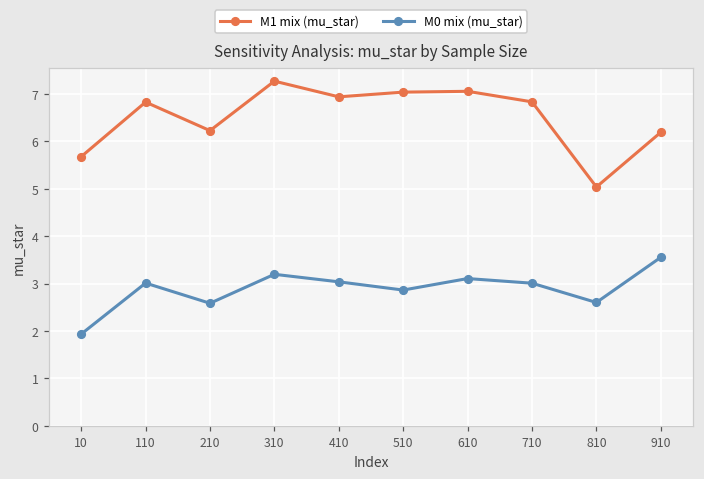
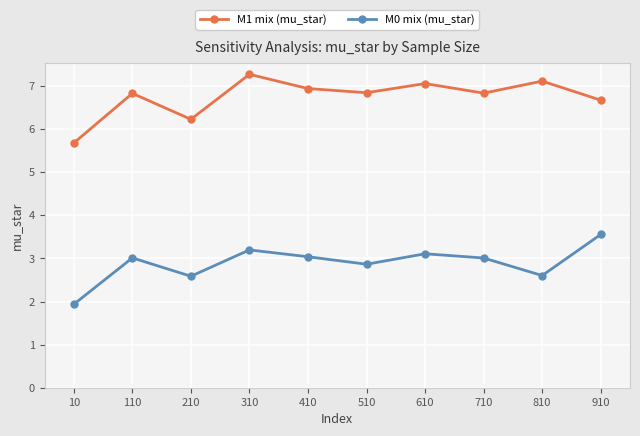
  {
    "M1 mix (mu_star)": {
      "10": 5.7,
      "110": 6.8,
      "210": 6.2,
      "310": 7.3,
      "410": 6.9,
-     "510": 7.0,
+     "510": 6.8,
      "610": 7.1,
      "710": 6.8,
-     "810": 5.0,
-     "910": 6.2
+     "810": 7.1,
+     "910": 6.7
    },
    "M0 mix (mu_star)": {
      "10": 1.9,
      "110": 3.0,
      "210": 2.6,
      "310": 3.2,
      "410": 3.0,
      "510": 2.9,
      "610": 3.1,
      "710": 3.0,
      "810": 2.6,
      "910": 3.6
    }
  }
